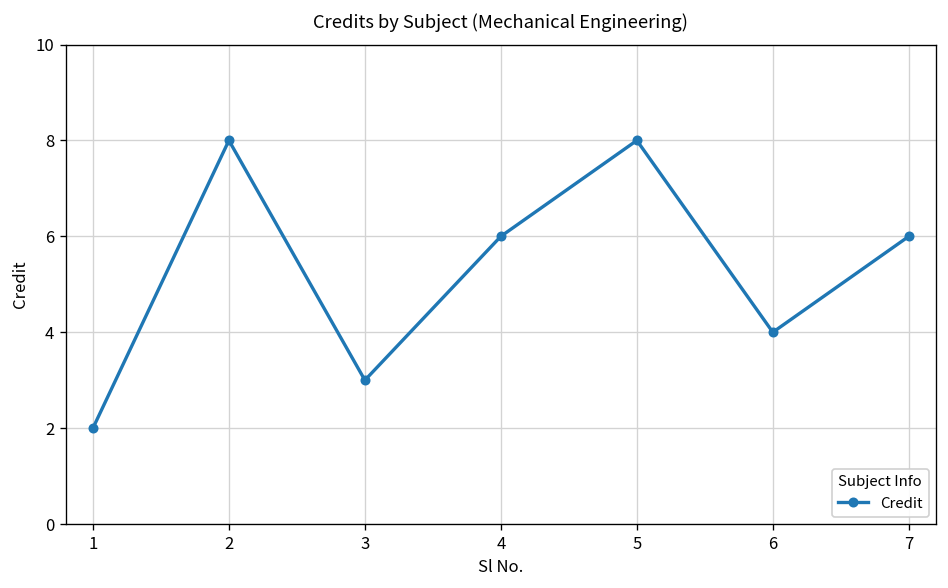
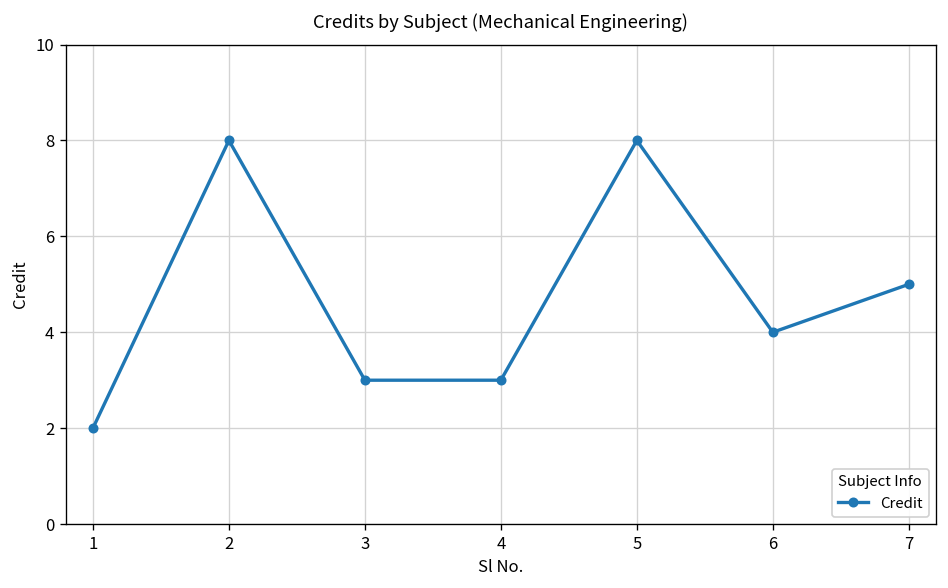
  {
    "1": 2,
    "2": 8,
    "3": 3,
-   "4": 6,
+   "4": 3,
    "5": 8,
    "6": 4,
-   "7": 6
+   "7": 5
  }
